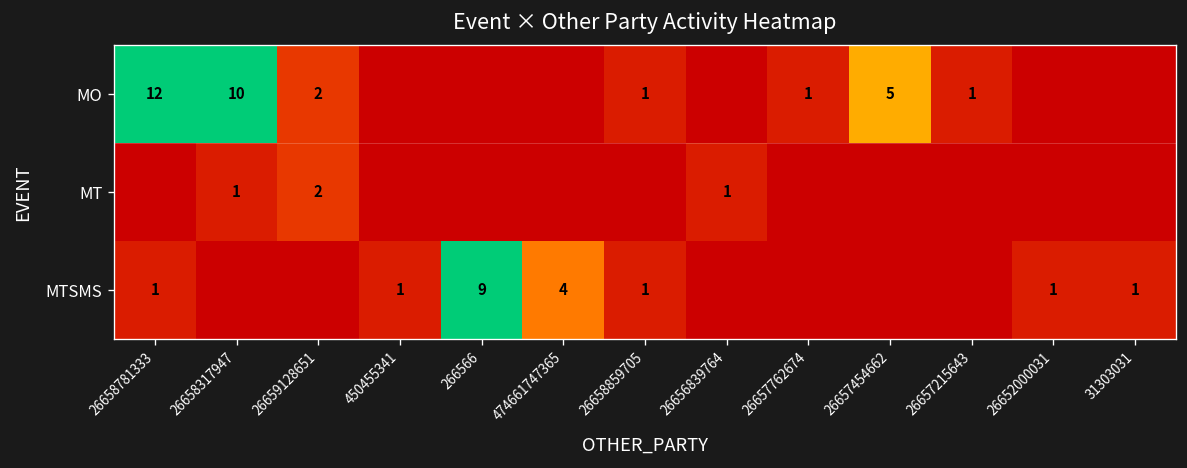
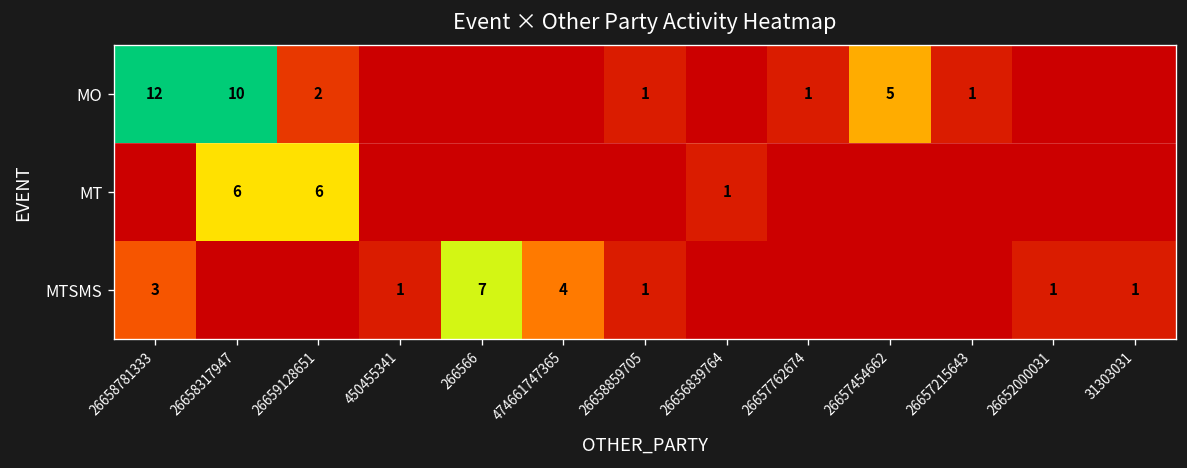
  {
    "MO": {
      "26658781333": 12,
      "26658317947": 10,
      "26659128651": 2,
      "26658859705": 1,
      "26657762674": 1,
      "26657454662": 5,
      "26657215643": 1
    },
    "MT": {
-     "26658317947": 1,
-     "26659128651": 2,
+     "26658317947": 6,
+     "26659128651": 6,
      "26656839764": 1
    },
    "MTSMS": {
-     "26658781333": 1,
+     "26658781333": 3,
      "450455341": 1,
-     "266566": 9,
+     "266566": 7,
      "474661747365": 4,
      "26658859705": 1,
      "26652000031": 1,
      "31303031": 1
    }
  }
